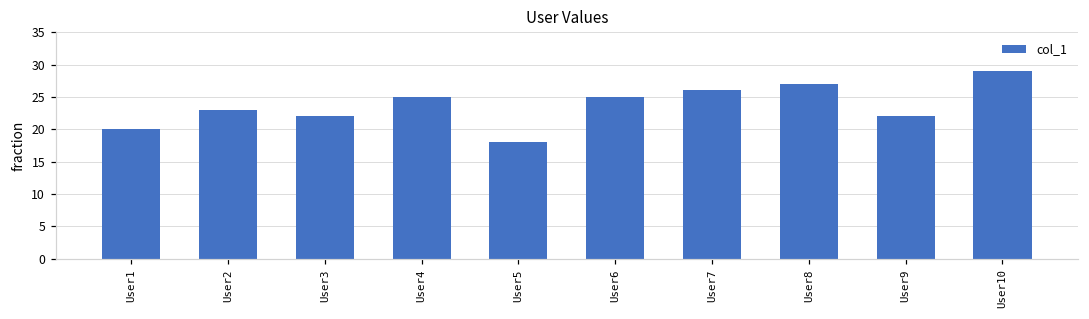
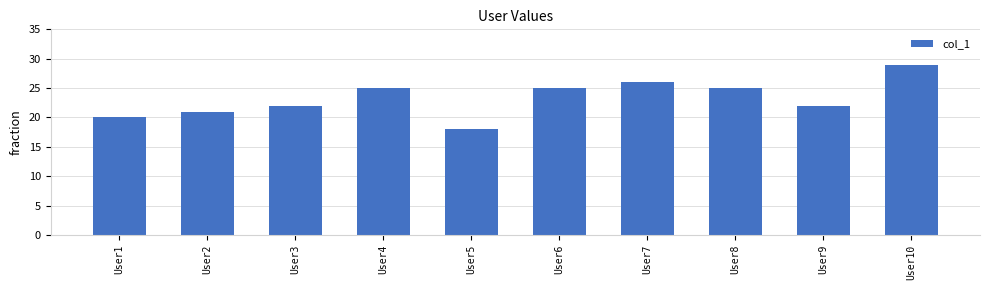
  {
    "User1": 20,
-   "User2": 23,
+   "User2": 21,
    "User3": 22,
    "User4": 25,
    "User5": 18,
    "User6": 25,
    "User7": 26,
-   "User8": 27,
+   "User8": 25,
    "User9": 22,
    "User10": 29
  }
